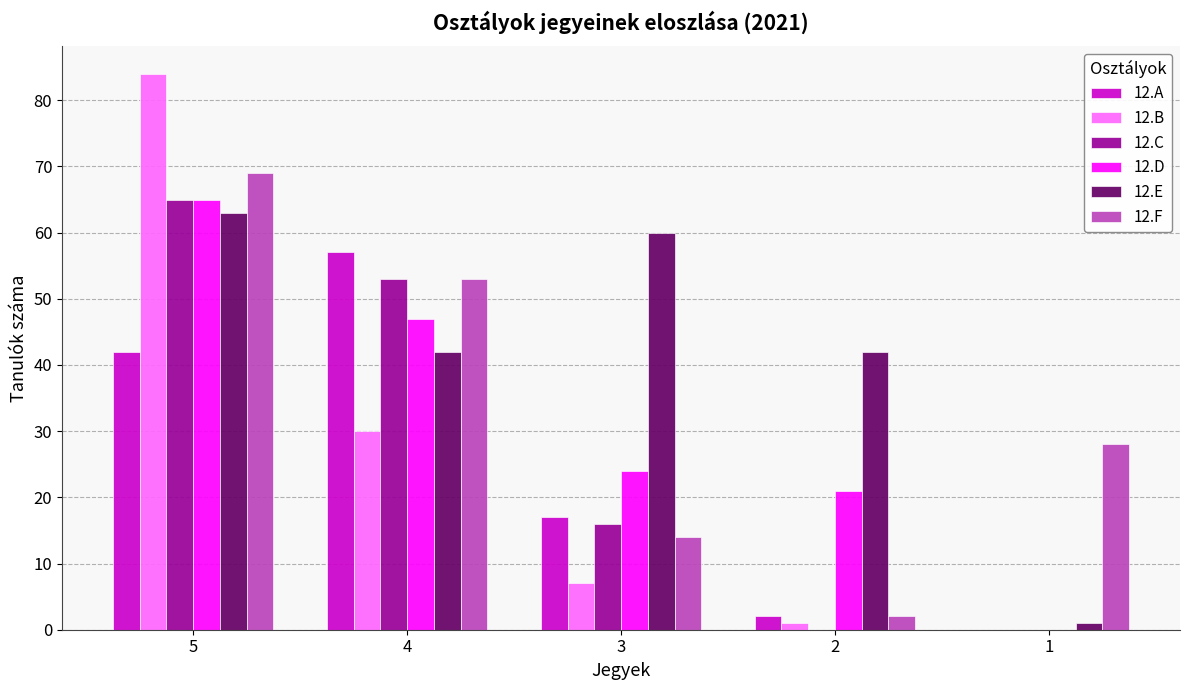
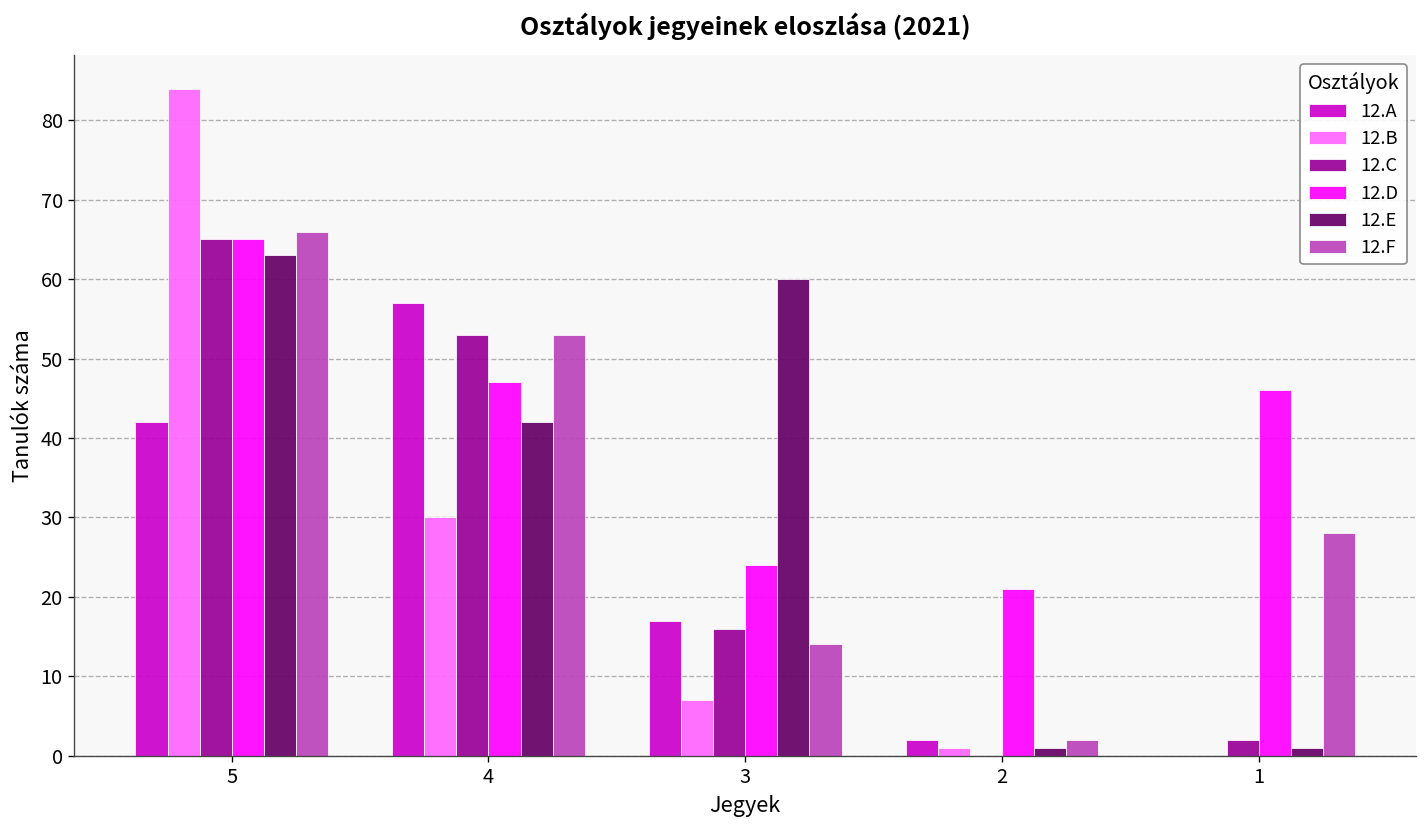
  {
    "12.A": {
      "5": 42,
      "4": 57,
      "3": 17,
      "2": 2,
      "1": 0
    },
    "12.B": {
      "5": 84,
      "4": 30,
      "3": 7,
      "2": 1,
      "1": 0
    },
    "12.C": {
      "5": 65,
      "4": 53,
      "3": 16,
      "2": 0,
-     "1": 0
+     "1": 2
    },
    "12.D": {
      "5": 65,
      "4": 47,
      "3": 24,
      "2": 21,
-     "1": 0
+     "1": 46
    },
    "12.E": {
      "5": 63,
      "4": 42,
      "3": 60,
-     "2": 42,
+     "2": 1,
      "1": 1
    },
    "12.F": {
-     "5": 69,
+     "5": 66,
      "4": 53,
      "3": 14,
      "2": 2,
      "1": 28
    }
  }
